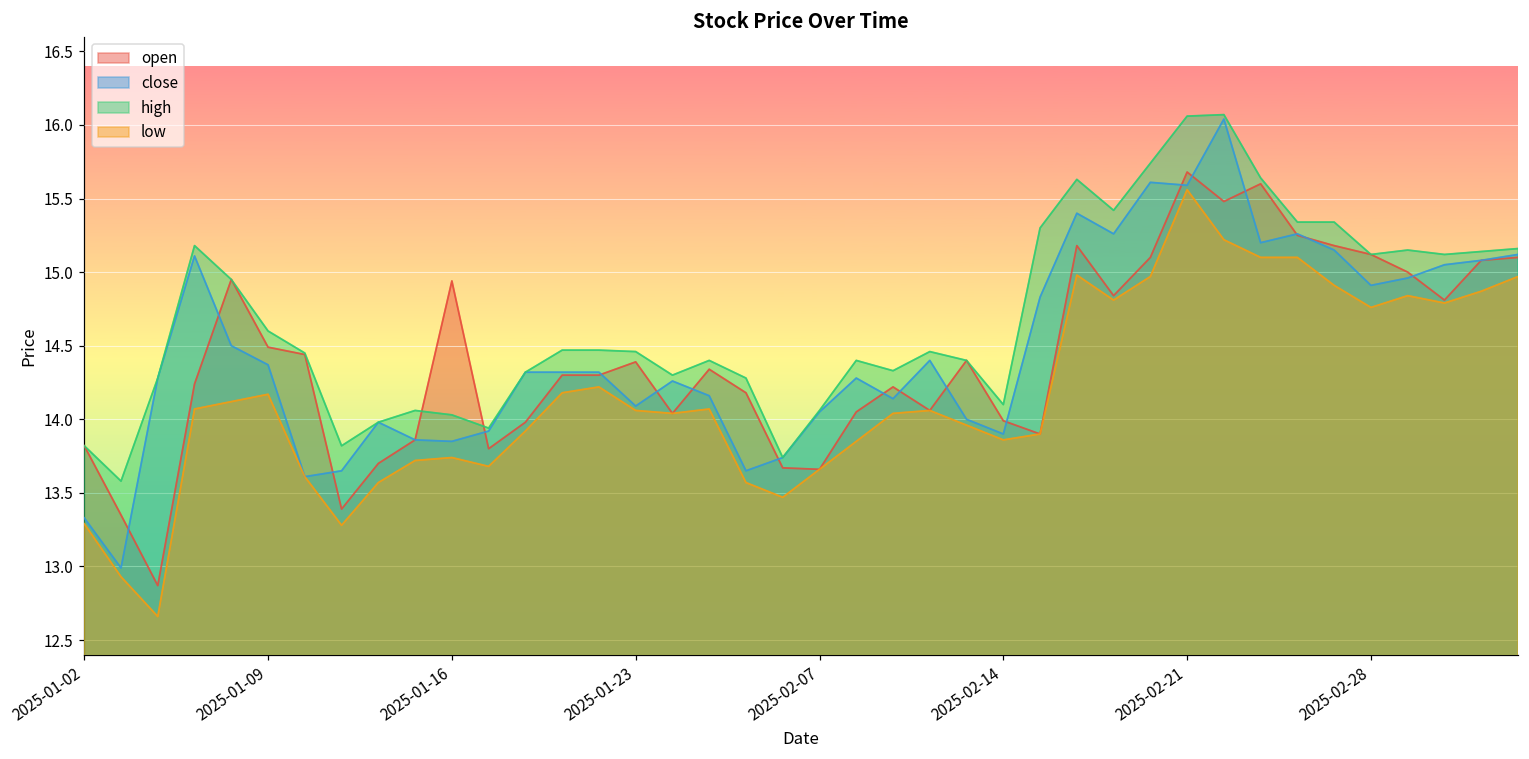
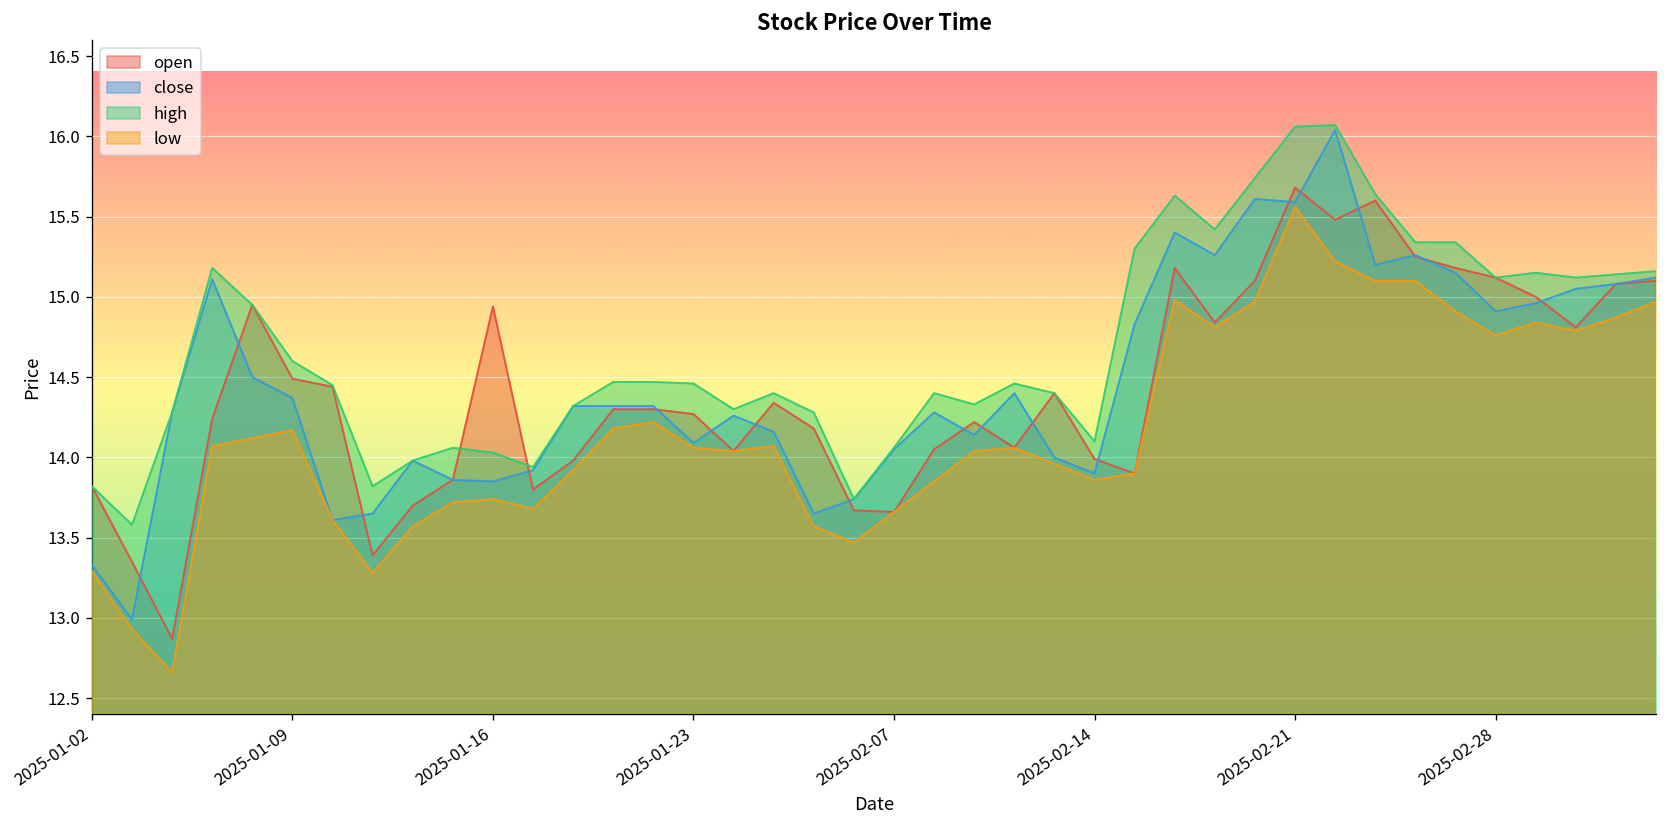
  {
    "open": {
      "2025-01-09": 14.49,
      "2025-01-16": 14.94,
-     "2025-01-23": 14.39,
+     "2025-01-23": 14.27,
      "2025-02-14": 13.99,
      "2025-02-21": 15.68
    },
    "close": {
      "2025-01-02": 13.33,
      "2025-01-09": 14.37,
      "2025-01-16": 13.85,
      "2025-01-23": 14.09,
      "2025-02-14": 13.90,
      "2025-02-21": 15.59,
      "2025-02-28": 14.91
    },
    "high": {
      "2025-01-09": 14.60,
      "2025-01-16": 14.03,
      "2025-01-23": 14.46,
      "2025-02-14": 14.10,
      "2025-02-21": 16.06
    },
    "low": {
      "2025-01-02": 13.29,
      "2025-01-09": 14.17,
      "2025-01-16": 13.74,
      "2025-01-23": 14.06,
      "2025-02-14": 13.86,
      "2025-02-21": 15.56,
      "2025-02-28": 14.76
    }
  }
